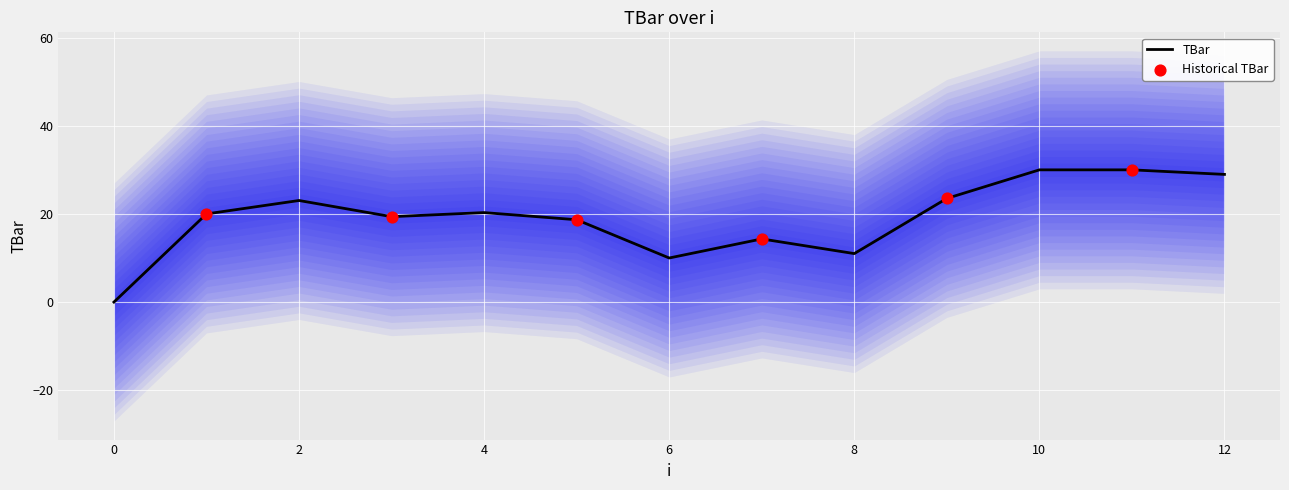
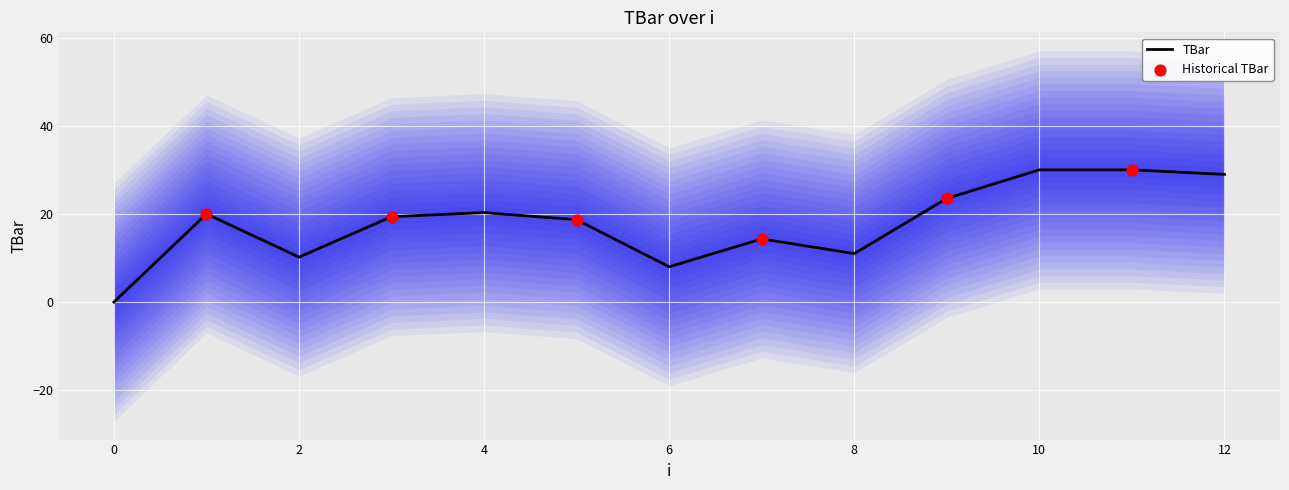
  {
    "TBar": {
      "0": 0,
-     "2": 23,
+     "2": 10,
      "4": 20,
-     "6": 10,
+     "6": 8,
      "8": 11,
      "10": 30,
      "12": 29
    }
  }
